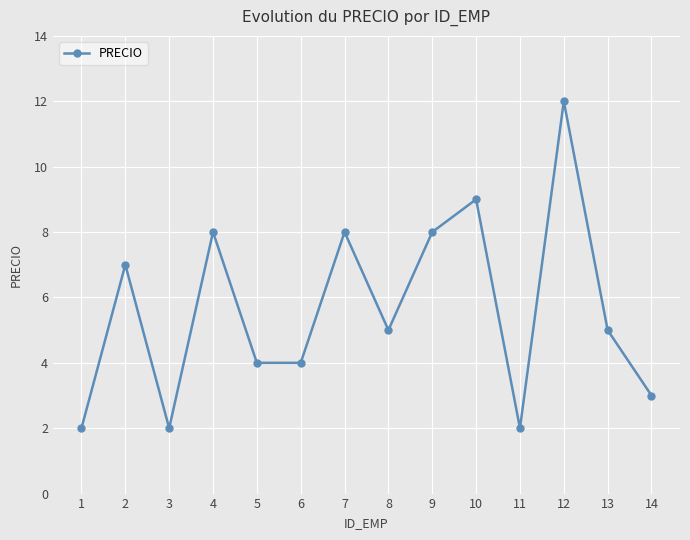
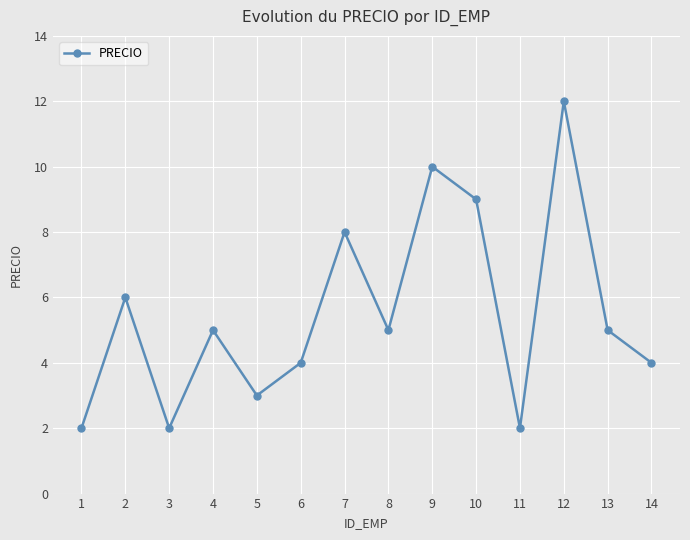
  {
    "1": 2,
-   "2": 7,
+   "2": 6,
    "3": 2,
-   "4": 8,
-   "5": 4,
+   "4": 5,
+   "5": 3,
    "6": 4,
    "7": 8,
    "8": 5,
-   "9": 8,
+   "9": 10,
    "10": 9,
    "11": 2,
    "12": 12,
    "13": 5,
-   "14": 3
+   "14": 4
  }
